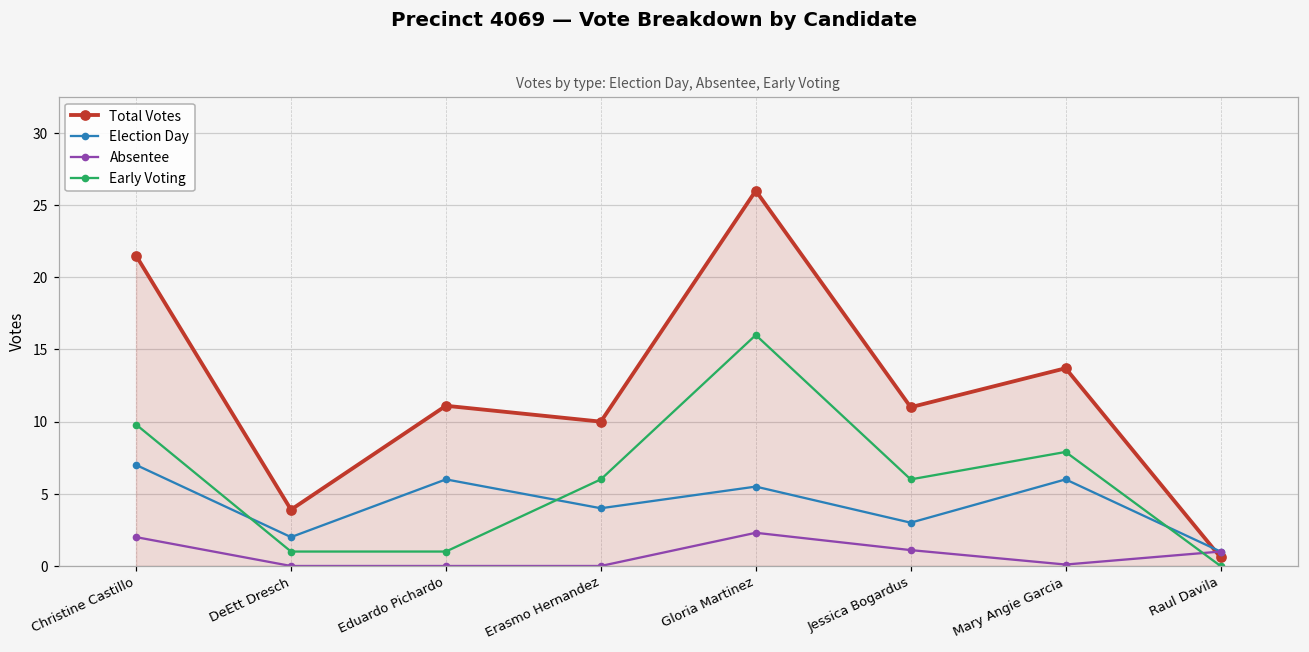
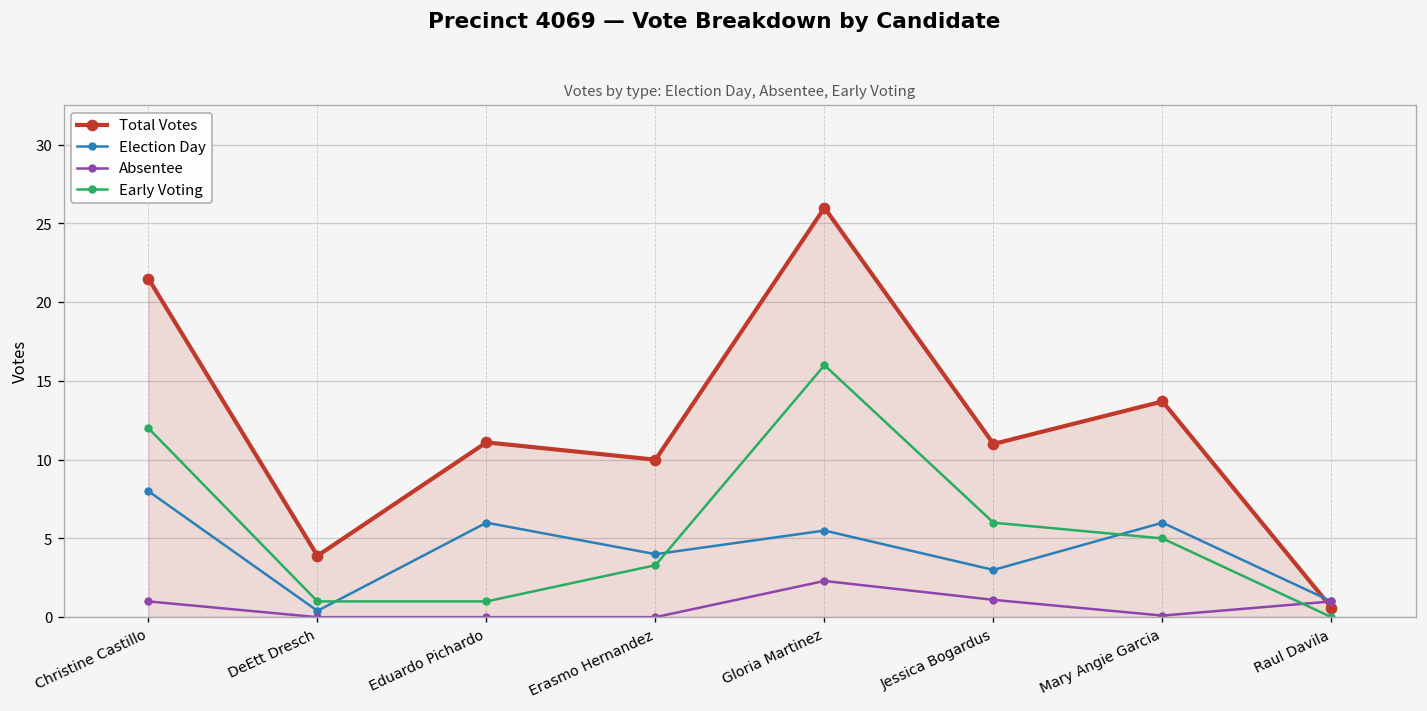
  {
    "Total Votes": {
      "Christine Castillo": 21.5,
      "DeEtt Dresch": 3.9,
      "Eduardo Pichardo": 11.1,
      "Erasmo Hernandez": 10.0,
      "Gloria Martinez": 26.0,
      "Jessica Bogardus": 11.0,
      "Mary Angie Garcia": 13.7,
      "Raul Davila": 0.6
    },
    "Election Day": {
-     "Christine Castillo": 7,
-     "DeEtt Dresch": 2.0,
+     "Christine Castillo": 8,
+     "DeEtt Dresch": 0.4,
      "Eduardo Pichardo": 6.0,
      "Erasmo Hernandez": 4.0,
      "Gloria Martinez": 5.5,
      "Jessica Bogardus": 3.0,
      "Mary Angie Garcia": 6.0
    },
    "Absentee": {
-     "Christine Castillo": 2,
+     "Christine Castillo": 1,
      "DeEtt Dresch": 0,
      "Eduardo Pichardo": 0,
      "Erasmo Hernandez": 0,
      "Gloria Martinez": 2.3,
      "Jessica Bogardus": 1,
      "Mary Angie Garcia": 0
    },
    "Early Voting": {
-     "Christine Castillo": 9.8,
+     "Christine Castillo": 12.0,
      "DeEtt Dresch": 1.0,
      "Eduardo Pichardo": 1.0,
-     "Erasmo Hernandez": 6.0,
+     "Erasmo Hernandez": 3.3,
      "Gloria Martinez": 16.0,
      "Jessica Bogardus": 6.0,
-     "Mary Angie Garcia": 7.9,
+     "Mary Angie Garcia": 5.0,
      "Raul Davila": 0.0
    }
  }
